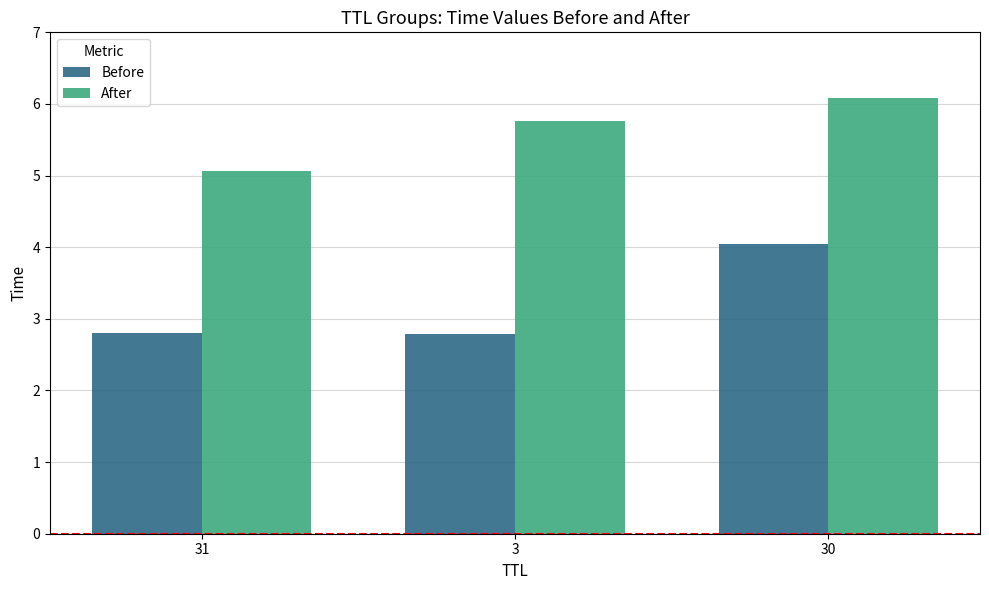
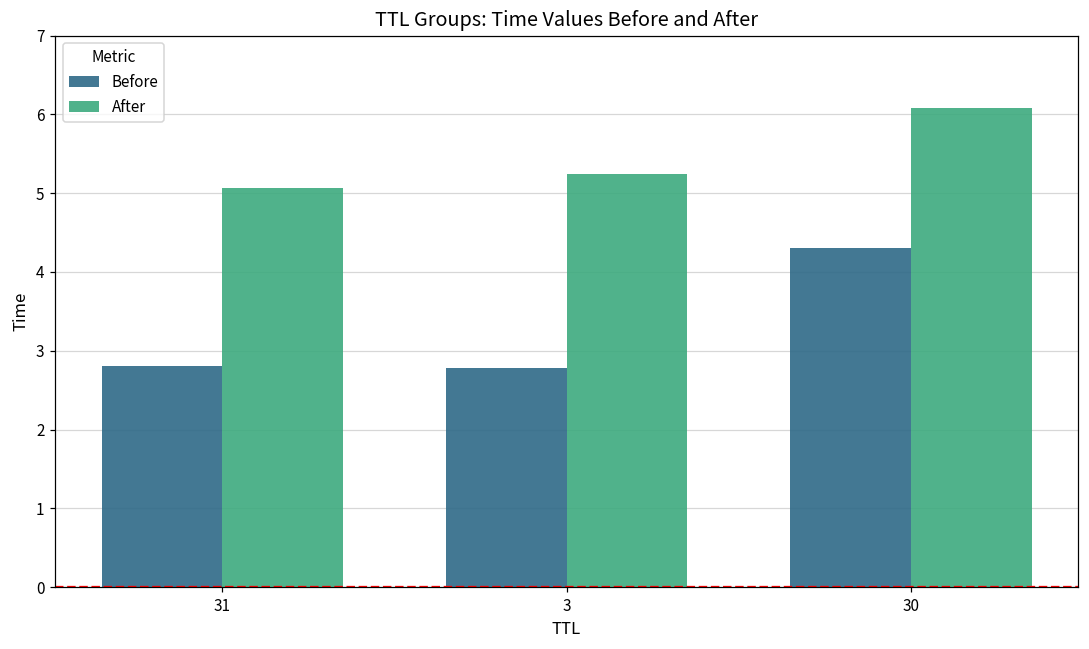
  {
    "Before": {
      "31": 2.8,
      "3": 2.8,
-     "30": 4.0
+     "30": 4.3
    },
    "After": {
      "31": 5.1,
-     "3": 5.8,
+     "3": 5.2,
      "30": 6.1
    }
  }
